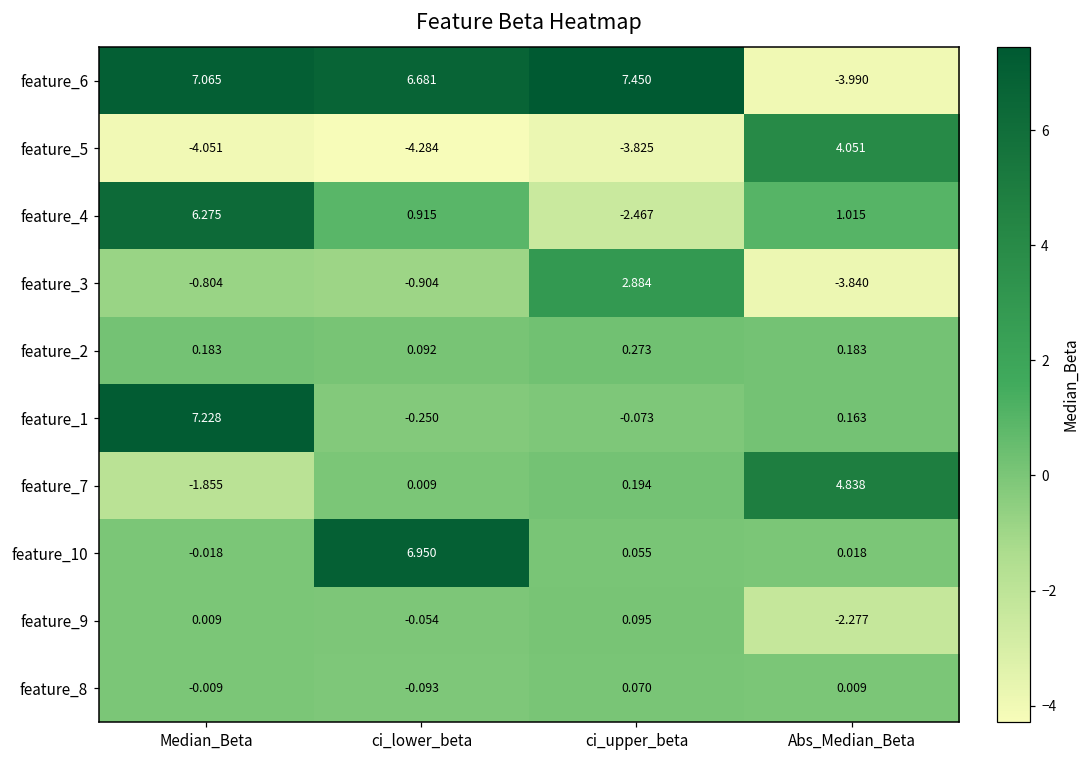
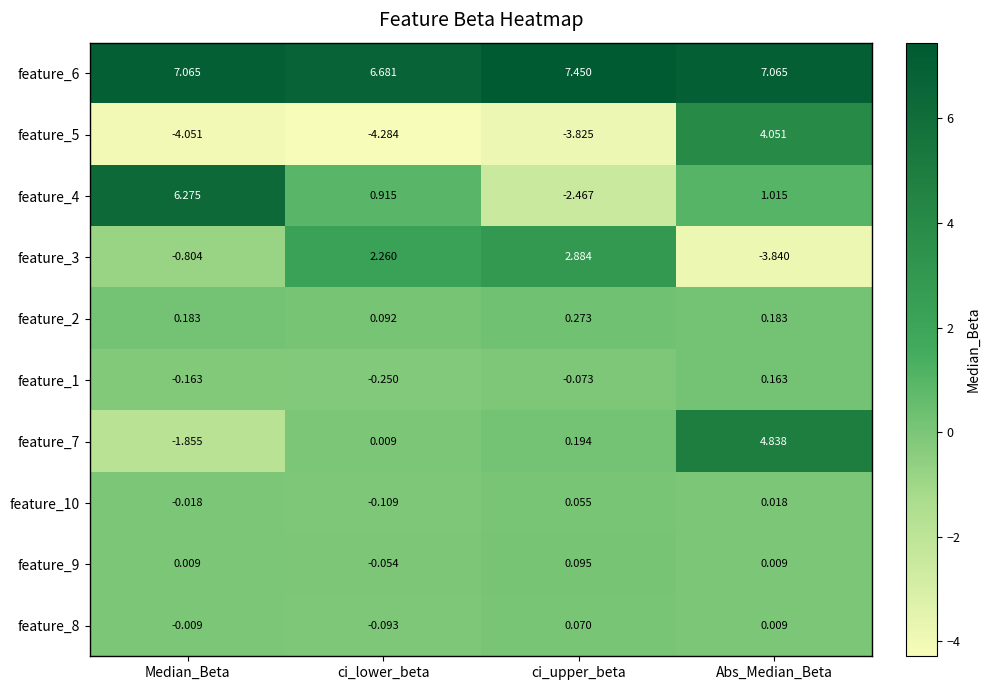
  {
    "feature_6": {
      "Median_Beta": 7.065,
      "ci_lower_beta": 6.681,
      "ci_upper_beta": 7.450,
-     "Abs_Median_Beta": -3.990
+     "Abs_Median_Beta": 7.065
    },
    "feature_5": {
      "Median_Beta": -4.051,
      "ci_lower_beta": -4.284,
      "ci_upper_beta": -3.825,
      "Abs_Median_Beta": 4.051
    },
    "feature_4": {
      "Median_Beta": 6.275,
      "ci_lower_beta": 0.915,
      "ci_upper_beta": -2.467,
      "Abs_Median_Beta": 1.015
    },
    "feature_3": {
      "Median_Beta": -0.804,
-     "ci_lower_beta": -0.904,
+     "ci_lower_beta": 2.260,
      "ci_upper_beta": 2.884,
      "Abs_Median_Beta": -3.840
    },
    "feature_2": {
      "Median_Beta": 0.183,
      "ci_lower_beta": 0.092,
      "ci_upper_beta": 0.273,
      "Abs_Median_Beta": 0.183
    },
    "feature_1": {
-     "Median_Beta": 7.228,
+     "Median_Beta": -0.163,
      "ci_lower_beta": -0.250,
      "ci_upper_beta": -0.073,
      "Abs_Median_Beta": 0.163
    },
    "feature_7": {
      "Median_Beta": -1.855,
      "ci_lower_beta": 0.009,
      "ci_upper_beta": 0.194,
      "Abs_Median_Beta": 4.838
    },
    "feature_10": {
      "Median_Beta": -0.018,
-     "ci_lower_beta": 6.950,
+     "ci_lower_beta": -0.109,
      "ci_upper_beta": 0.055,
      "Abs_Median_Beta": 0.018
    },
    "feature_9": {
      "Median_Beta": 0.009,
      "ci_lower_beta": -0.054,
      "ci_upper_beta": 0.095,
-     "Abs_Median_Beta": -2.277
+     "Abs_Median_Beta": 0.009
    },
    "feature_8": {
      "Median_Beta": -0.009,
      "ci_lower_beta": -0.093,
      "ci_upper_beta": 0.070,
      "Abs_Median_Beta": 0.009
    }
  }
